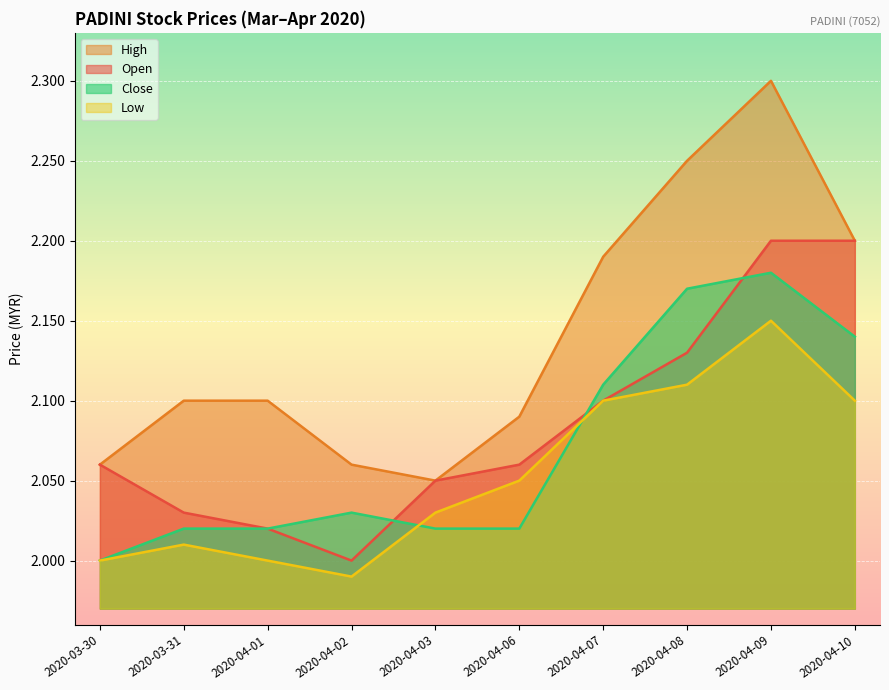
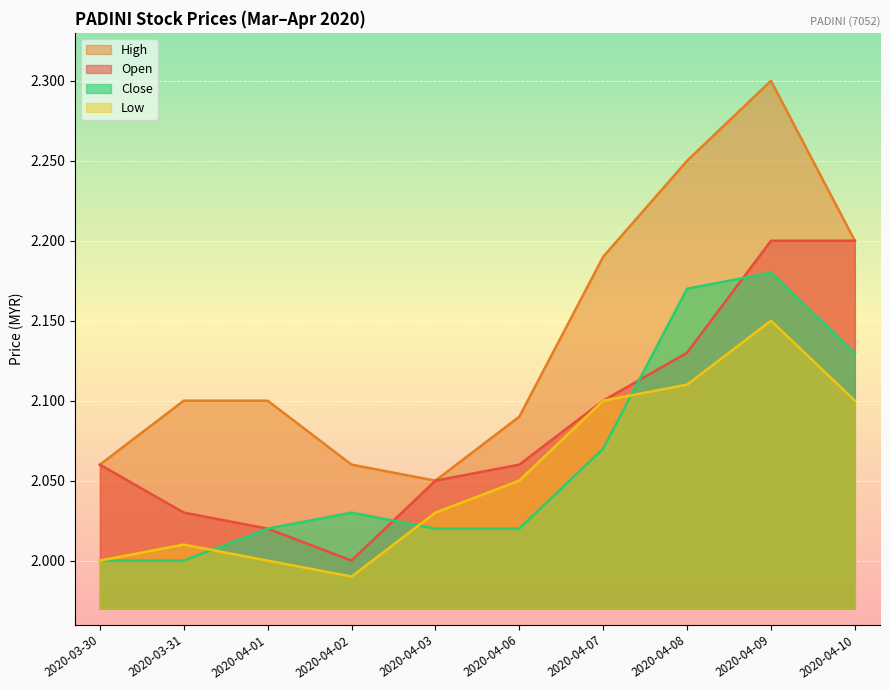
  {
    "Close": {
-     "2020-03-31": 2.02,
+     "2020-03-31": 2.00,
      "2020-04-02": 2.03,
      "2020-04-03": 2.02,
      "2020-04-06": 2.02,
-     "2020-04-07": 2.11,
+     "2020-04-07": 2.07,
      "2020-04-08": 2.17,
      "2020-04-09": 2.18,
-     "2020-04-10": 2.14
+     "2020-04-10": 2.13
    }
  }
